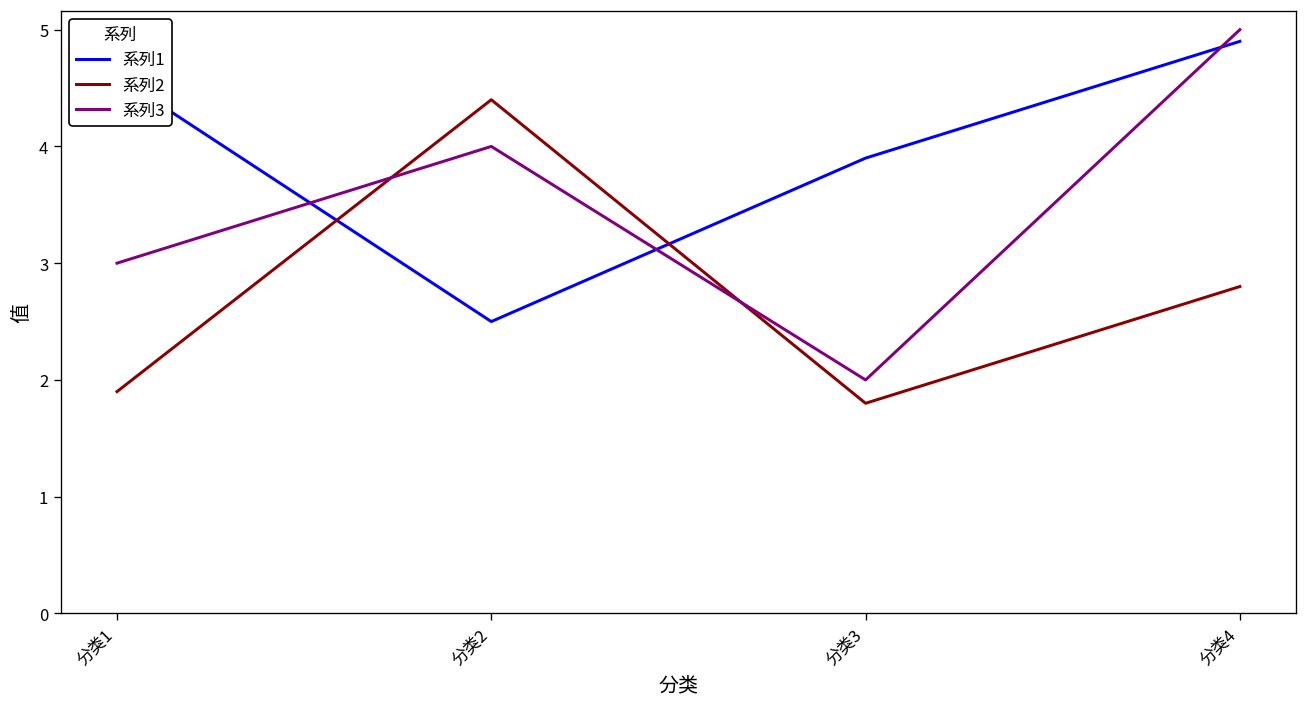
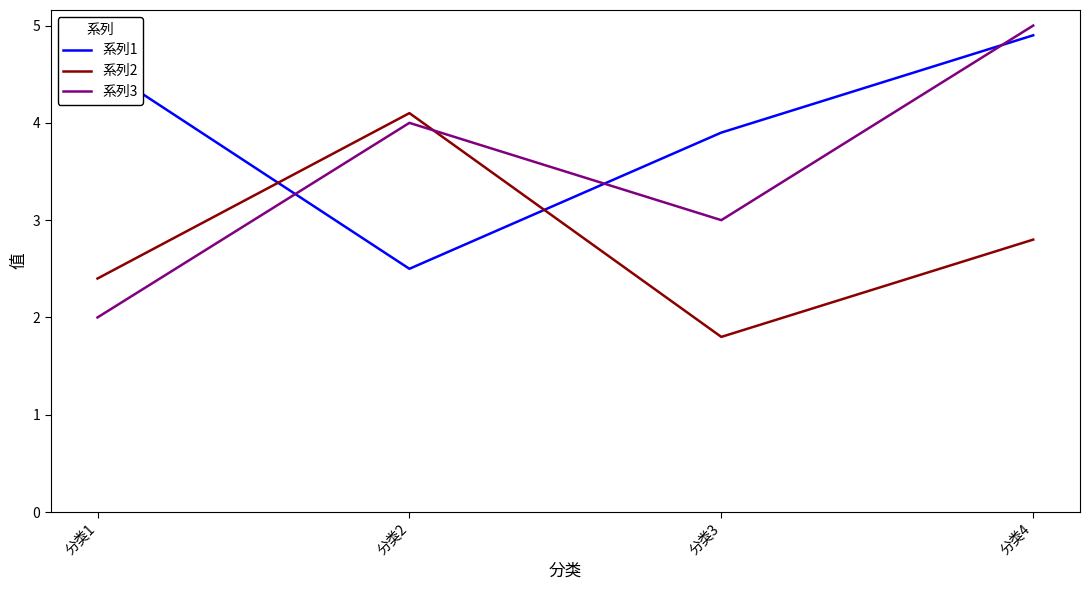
  {
    "系列1": {
      "分类2": 2.5,
      "分类3": 3.9,
      "分类4": 4.9
    },
    "系列2": {
-     "分类1": 1.9,
-     "分类2": 4.4,
+     "分类1": 2.4,
+     "分类2": 4.1,
      "分类3": 1.8,
      "分类4": 2.8
    },
    "系列3": {
-     "分类1": 3,
+     "分类1": 2,
      "分类2": 4,
-     "分类3": 2,
+     "分类3": 3,
      "分类4": 5
    }
  }
